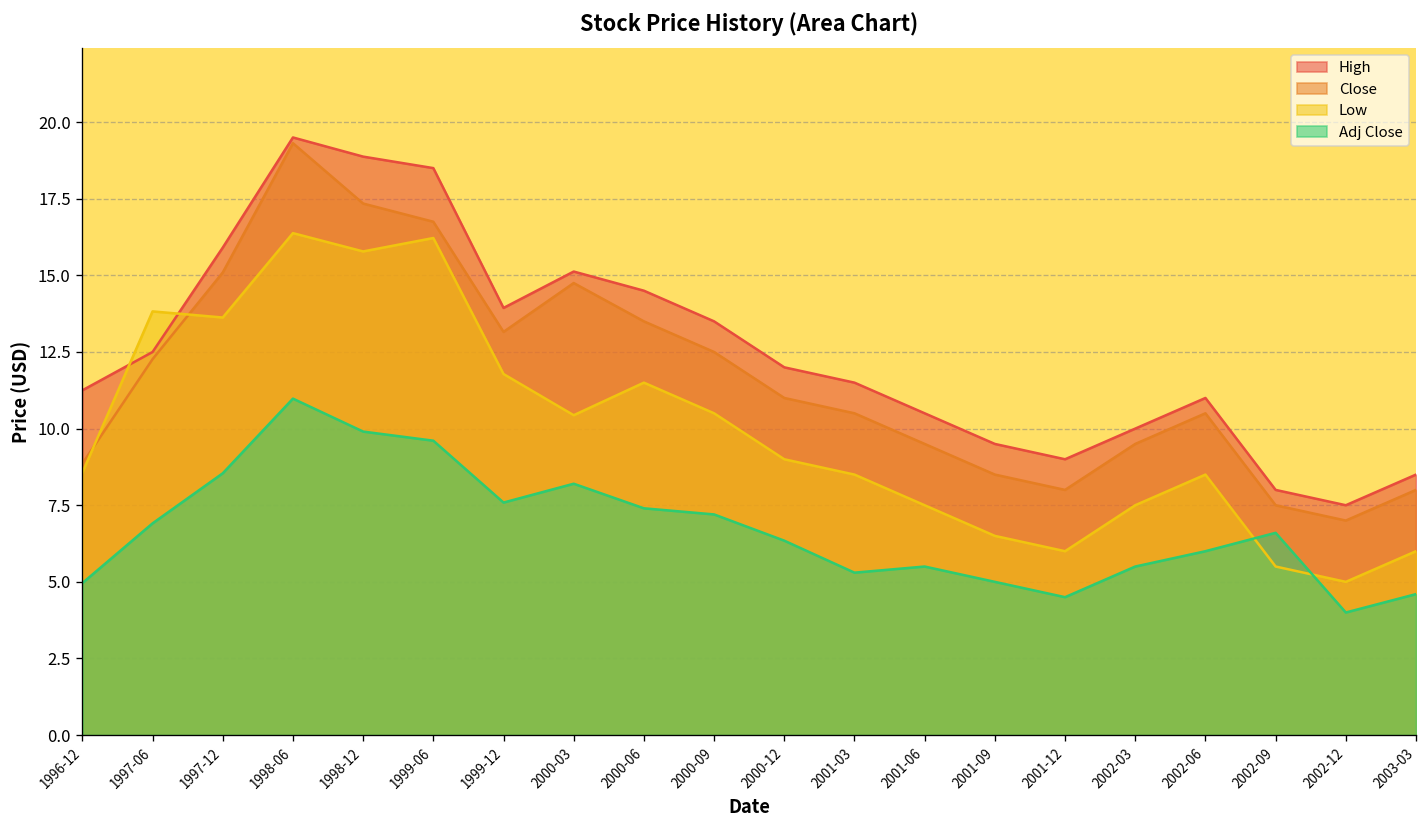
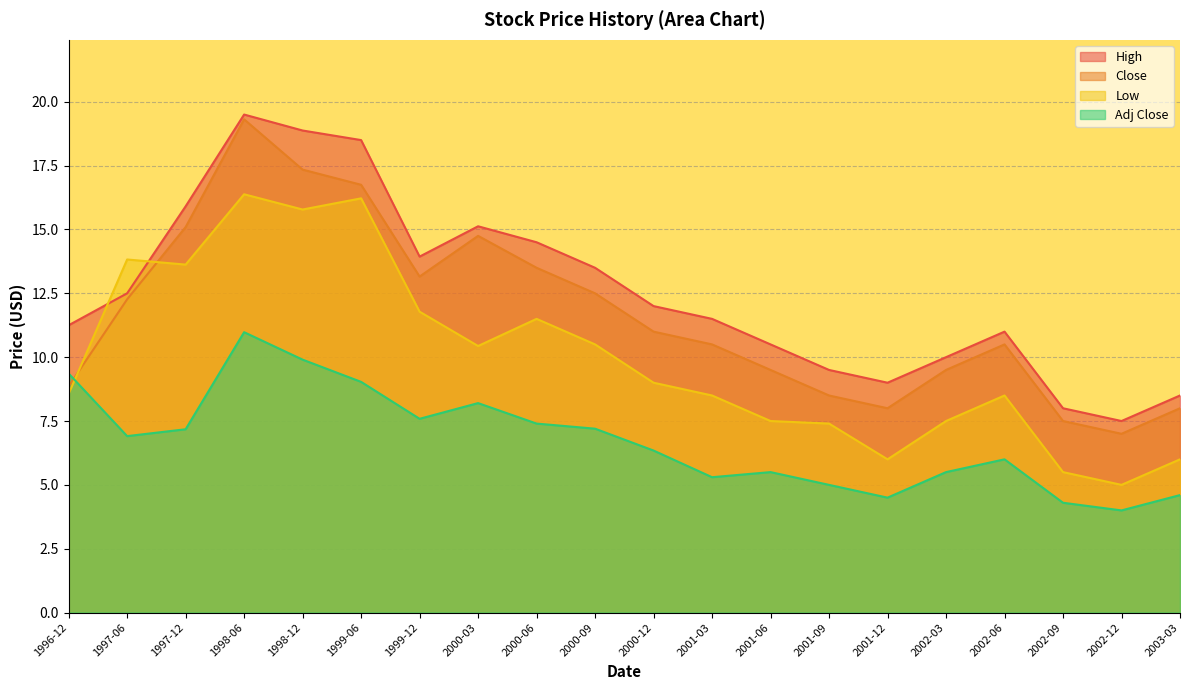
  {
    "Low": {
      "1996-12": 8.6,
      "1997-06": 13.8,
      "1997-12": 13.6,
      "1998-06": 16.4,
      "1998-12": 15.8,
      "1999-06": 16.2,
      "1999-12": 11.8,
      "2000-03": 10.4,
      "2000-06": 11.5,
      "2000-09": 10.5,
      "2000-12": 9.0,
      "2001-03": 8.5,
      "2001-06": 7.5,
-     "2001-09": 6.5,
+     "2001-09": 7.4,
      "2001-12": 6.0,
      "2002-03": 7.5,
      "2002-06": 8.5,
      "2002-09": 5.5,
      "2002-12": 5.0,
      "2003-03": 6.0
    },
    "Adj Close": {
-     "1996-12": 5.0,
+     "1996-12": 9.4,
      "1997-06": 6.9,
-     "1997-12": 8.5,
+     "1997-12": 7.2,
      "1998-06": 11.0,
      "1998-12": 9.9,
-     "1999-06": 9.6,
+     "1999-06": 9.0,
      "1999-12": 7.6,
      "2000-03": 8.2,
      "2000-06": 7.4,
      "2000-09": 7.2,
      "2000-12": 6.3,
      "2001-03": 5.3,
      "2001-06": 5.5,
      "2001-09": 5.0,
      "2001-12": 4.5,
      "2002-03": 5.5,
      "2002-06": 6.0,
-     "2002-09": 6.6,
+     "2002-09": 4.3,
      "2002-12": 4.0,
      "2003-03": 4.6
    }
  }
